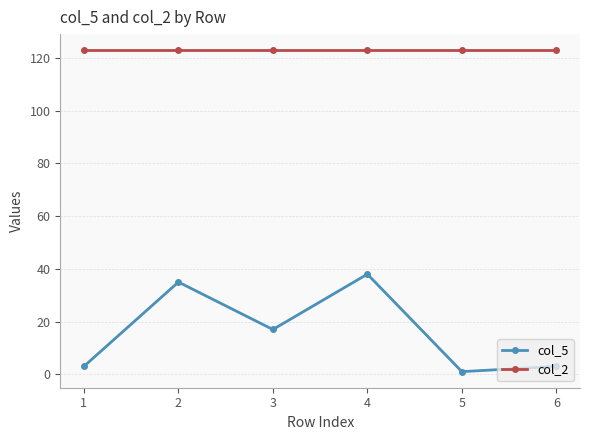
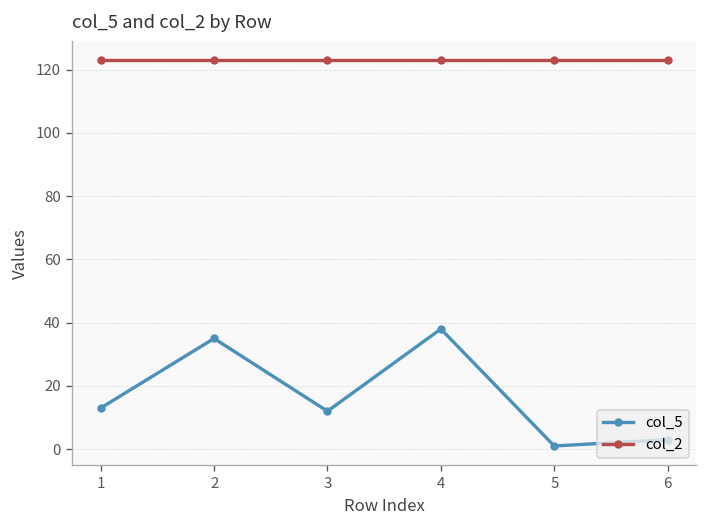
  {
    "col_5": {
-     "1": 3,
+     "1": 13,
      "2": 35,
-     "3": 17,
+     "3": 12,
      "4": 38,
      "5": 1
    },
    "col_2": {
      "1": 123,
      "2": 123,
      "3": 123,
      "4": 123,
      "5": 123,
      "6": 123
    }
  }
